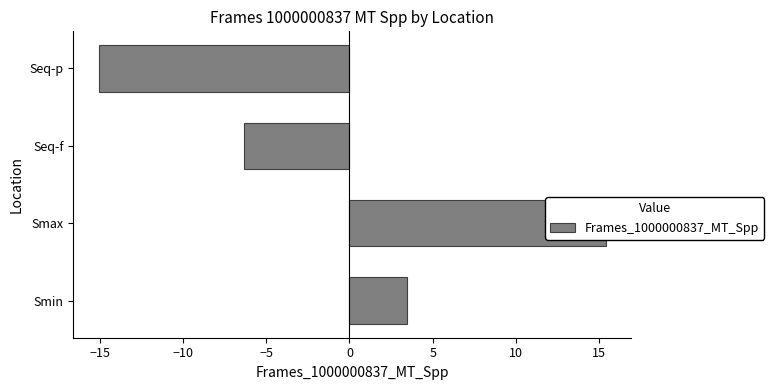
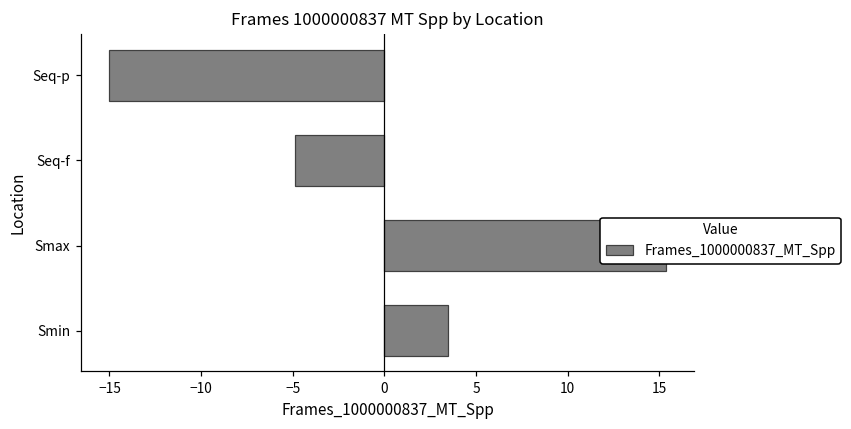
  {
    "Seq-p": -15.0,
-   "Seq-f": -6.3,
+   "Seq-f": -4.9,
    "Smin": 3.5
  }
